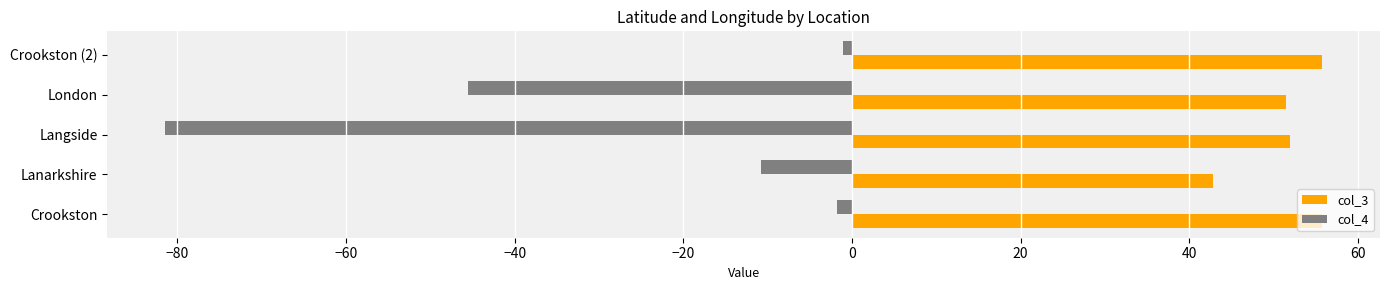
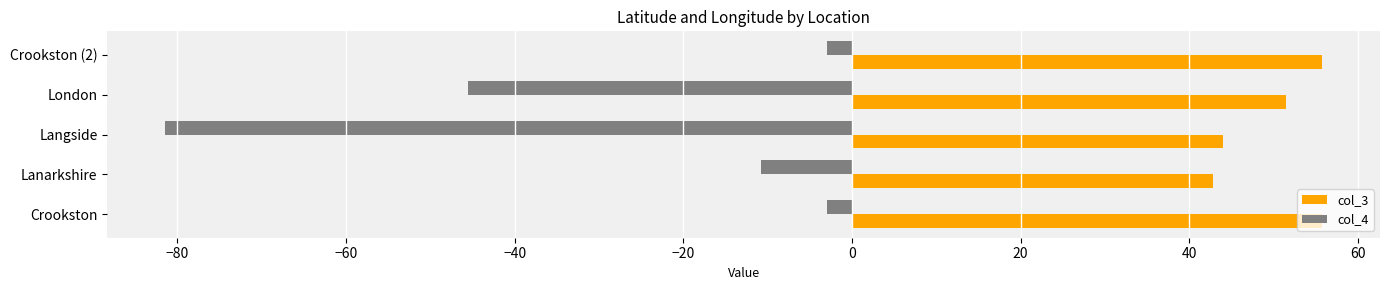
  {
    "col_3": {
      "Crookston (2)": 56,
      "London": 52,
-     "Langside": 52,
+     "Langside": 44,
      "Lanarkshire": 43
    },
    "col_4": {
-     "Crookston (2)": -1,
+     "Crookston (2)": -3,
      "London": -45,
      "Langside": -81,
      "Lanarkshire": -11,
-     "Crookston": -2
+     "Crookston": -3
    }
  }
